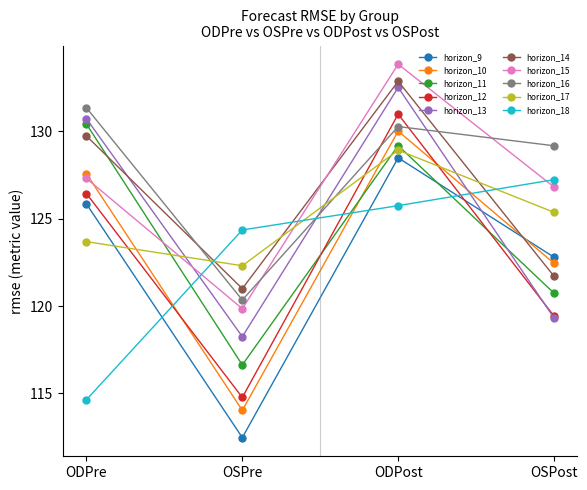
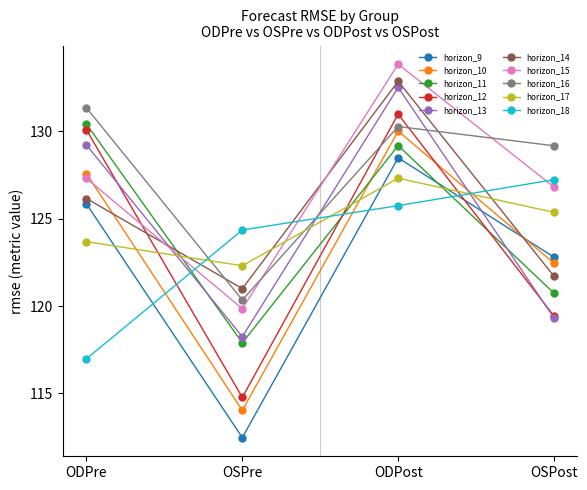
  {
    "horizon_9": {
      "ODPre": 125.9,
      "OSPre": 112.5,
      "ODPost": 128.5,
      "OSPost": 122.8
    },
    "horizon_10": {
      "ODPre": 127.6,
      "OSPre": 114.0,
      "ODPost": 130.0,
      "OSPost": 122.5
    },
    "horizon_11": {
      "ODPre": 130.4,
-     "OSPre": 116.6,
+     "OSPre": 117.9,
      "ODPost": 129.2,
      "OSPost": 120.7
    },
    "horizon_12": {
-     "ODPre": 126.4,
+     "ODPre": 130.1,
      "OSPre": 114.8,
      "ODPost": 131.0
    },
    "horizon_13": {
-     "ODPre": 130.7,
+     "ODPre": 129.2,
      "OSPre": 118.3,
      "ODPost": 132.5
    },
    "horizon_14": {
-     "ODPre": 129.7,
+     "ODPre": 126.2,
      "OSPre": 121.0,
      "ODPost": 132.9,
      "OSPost": 121.7
    },
    "horizon_15": {
      "ODPre": 127.3,
      "OSPre": 119.9,
      "ODPost": 133.9,
      "OSPost": 126.8
    },
    "horizon_16": {
      "ODPre": 131.4,
      "OSPre": 120.4,
      "ODPost": 130.3,
      "OSPost": 129.2
    },
    "horizon_17": {
      "ODPre": 123.7,
      "OSPre": 122.3,
-     "ODPost": 128.9,
+     "ODPost": 127.3,
      "OSPost": 125.4
    },
    "horizon_18": {
-     "ODPre": 114.6,
+     "ODPre": 117.0,
      "OSPre": 124.4,
      "ODPost": 125.8,
      "OSPost": 127.2
    }
  }
